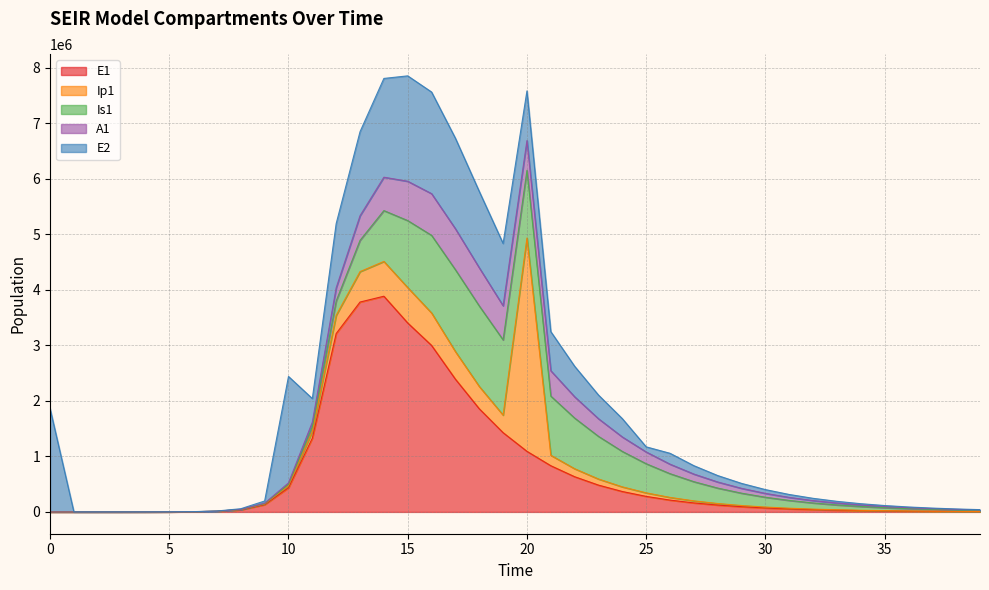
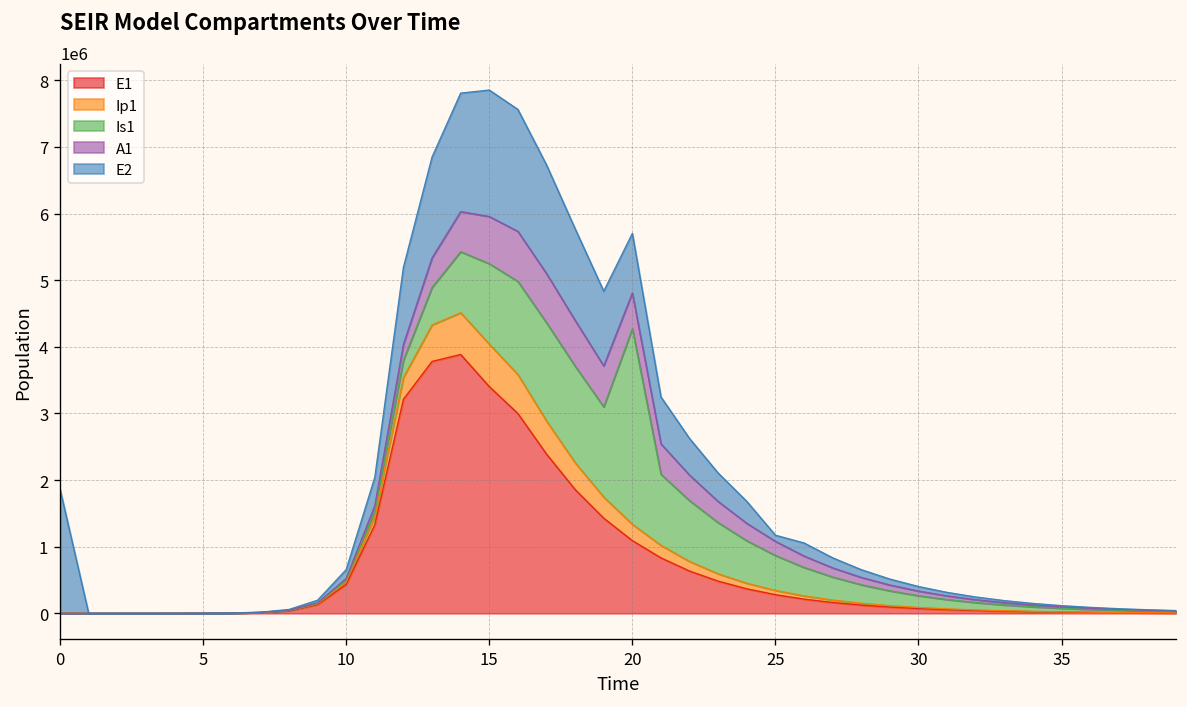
  {
    "E1": {
      "15": 3400000,
      "20": 1100000,
      "25": 300000
    },
    "Ip1": {
      "15": 600000,
-     "20": 3800000,
+     "20": 200000,
      "25": 100000
    },
    "Is1": {
      "15": 1200000,
-     "20": 1200000,
+     "20": 2900000,
      "25": 500000,
      "30": 200000
    },
    "A1": {
      "15": 700000,
      "20": 500000,
      "25": 200000,
      "30": 100000
    },
    "E2": {
      "0": 1900000,
-     "10": 1900000,
+     "10": 100000,
      "15": 1900000,
      "20": 900000,
      "25": 100000,
      "30": 100000
    }
  }
